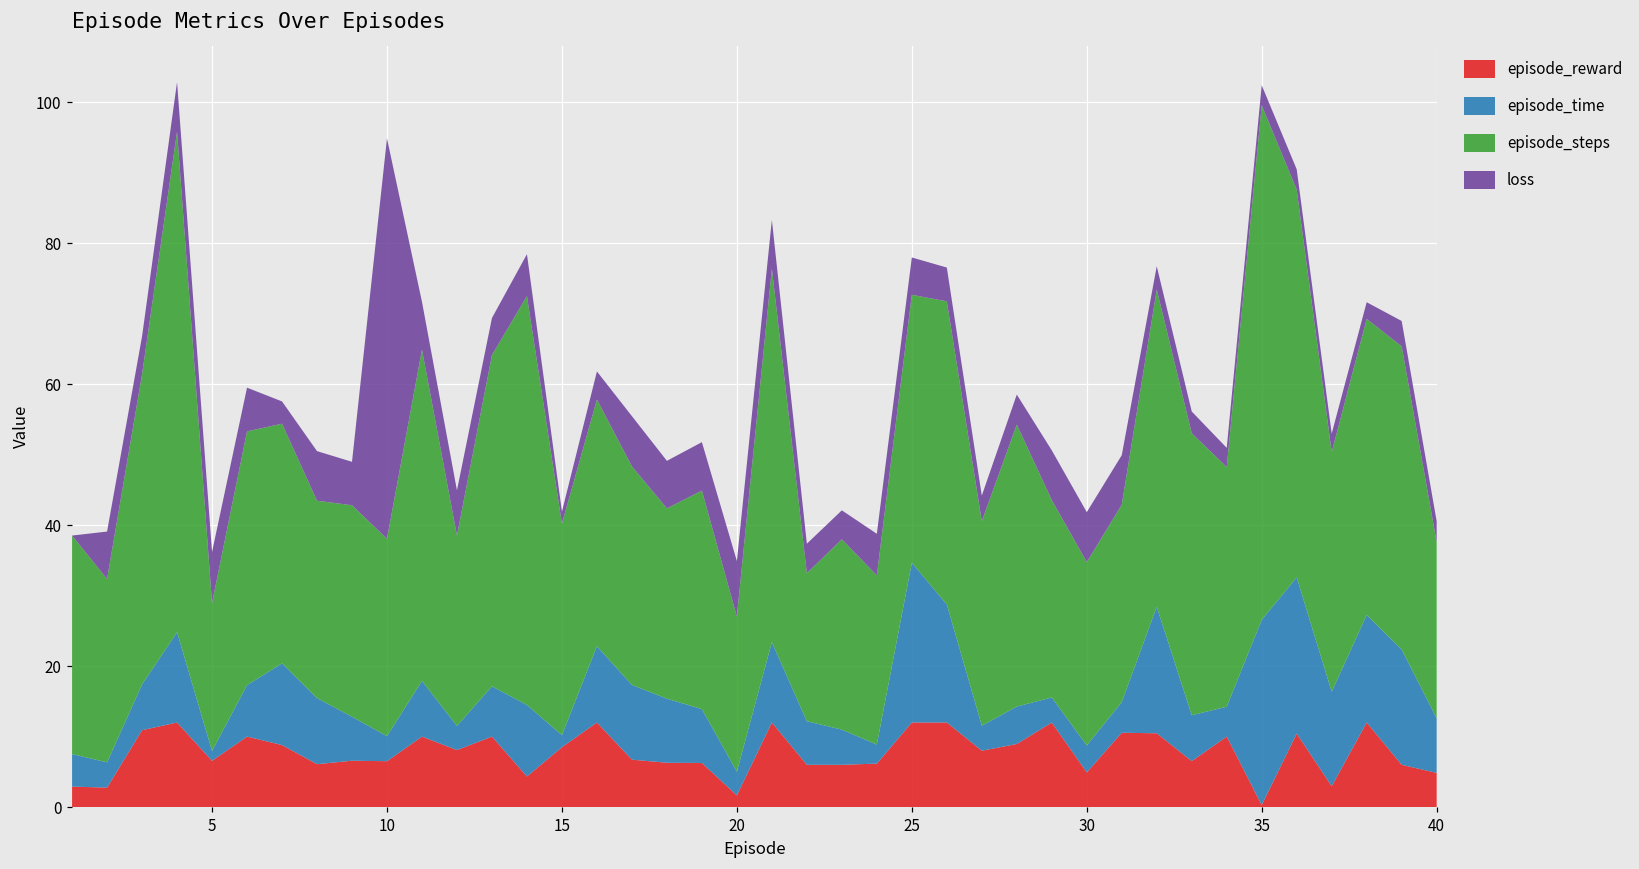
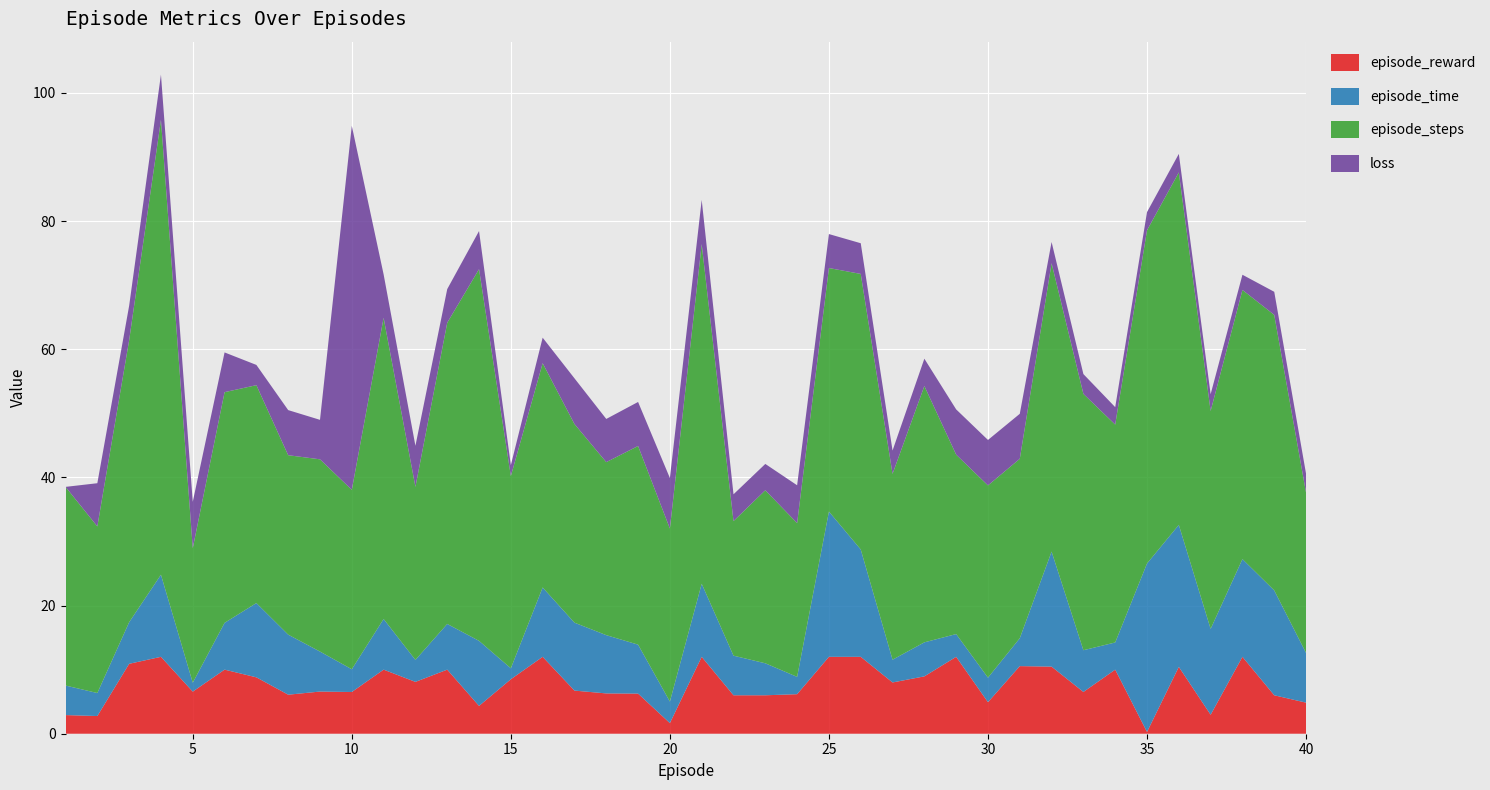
  {
    "episode_reward": {
      "5": 7,
      "10": 7,
      "15": 9,
      "20": 2,
      "25": 12,
      "30": 5,
      "40": 5
    },
    "episode_time": {
      "5": 1,
      "10": 4,
      "15": 2,
      "20": 3,
      "25": 23,
      "30": 4,
      "35": 26,
      "40": 8
    },
    "episode_steps": {
      "5": 21,
      "10": 28,
      "15": 30,
-     "20": 22,
+     "20": 27,
      "25": 38,
-     "30": 26,
-     "35": 73,
+     "30": 30,
+     "35": 52,
      "40": 25
    },
    "loss": {
      "5": 7,
      "10": 57,
      "15": 2,
      "20": 8,
      "25": 5,
      "30": 7,
      "35": 3,
      "40": 3
    }
  }
